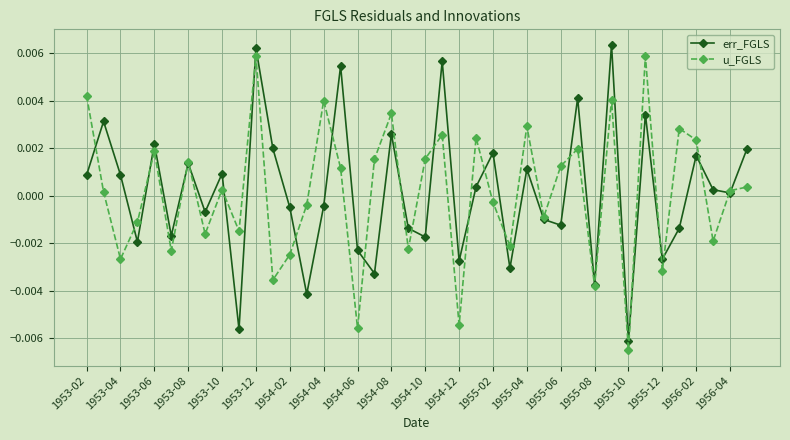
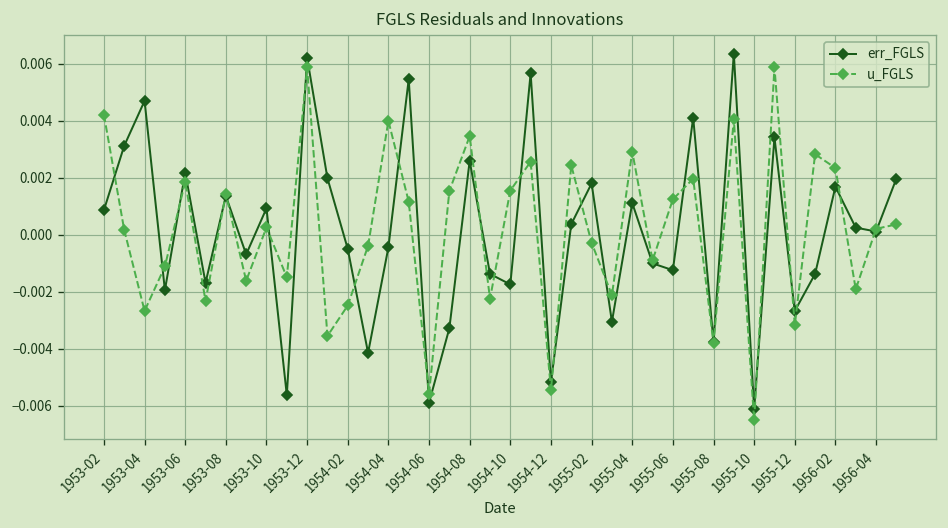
  {
    "err_FGLS": {
      "1953-02": 0.0009,
-     "1953-04": 0.0009,
+     "1953-04": 0.0047,
      "1953-06": 0.0022,
      "1953-10": 0.0009,
      "1953-12": 0.0062,
      "1954-02": -0.0005,
      "1954-04": -0.0004,
-     "1954-06": -0.0023,
+     "1954-06": -0.0059,
      "1954-08": 0.0026,
      "1954-10": -0.0017,
-     "1954-12": -0.0027,
+     "1954-12": -0.0052,
      "1955-02": 0.0018,
      "1955-04": 0.0011,
      "1955-06": -0.0012,
      "1955-10": -0.0061,
      "1955-12": -0.0027,
      "1956-02": 0.0017
    },
    "u_FGLS": {
      "1953-02": 0.0042,
      "1953-04": -0.0027,
      "1953-06": 0.0019,
      "1953-10": 0.0003,
      "1953-12": 0.0059,
      "1954-02": -0.0025,
      "1954-04": 0.0040,
      "1954-06": -0.0056,
      "1954-08": 0.0035,
      "1954-10": 0.0016,
      "1954-12": -0.0054,
      "1955-02": -0.0003,
      "1955-04": 0.0029,
      "1955-06": 0.0012,
      "1955-10": -0.0065,
      "1955-12": -0.0032,
      "1956-02": 0.0023
    }
  }
